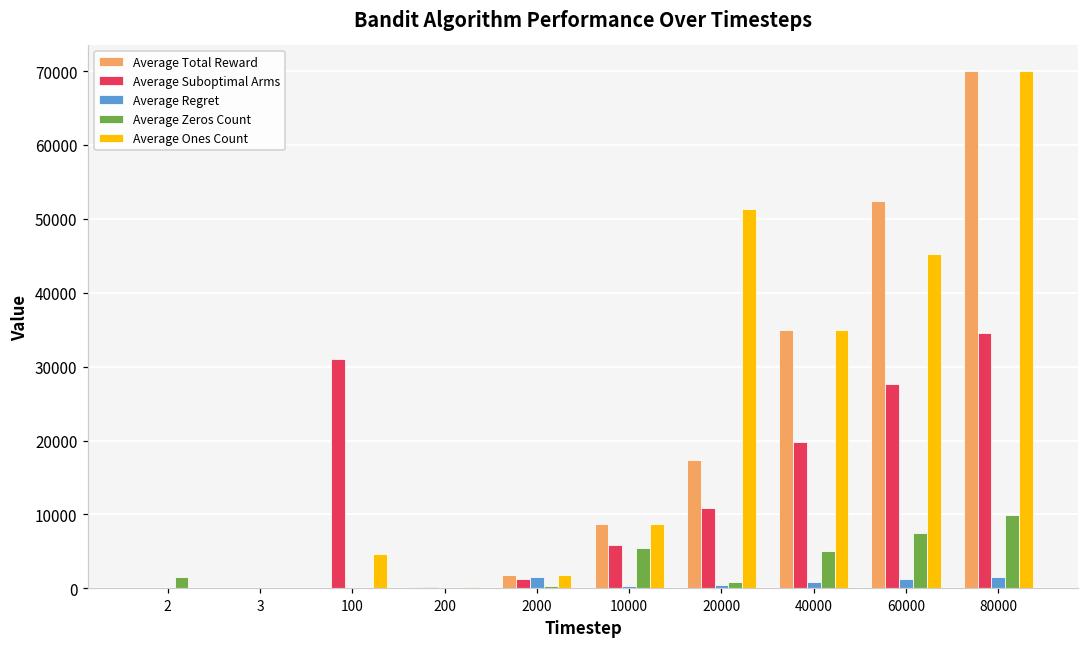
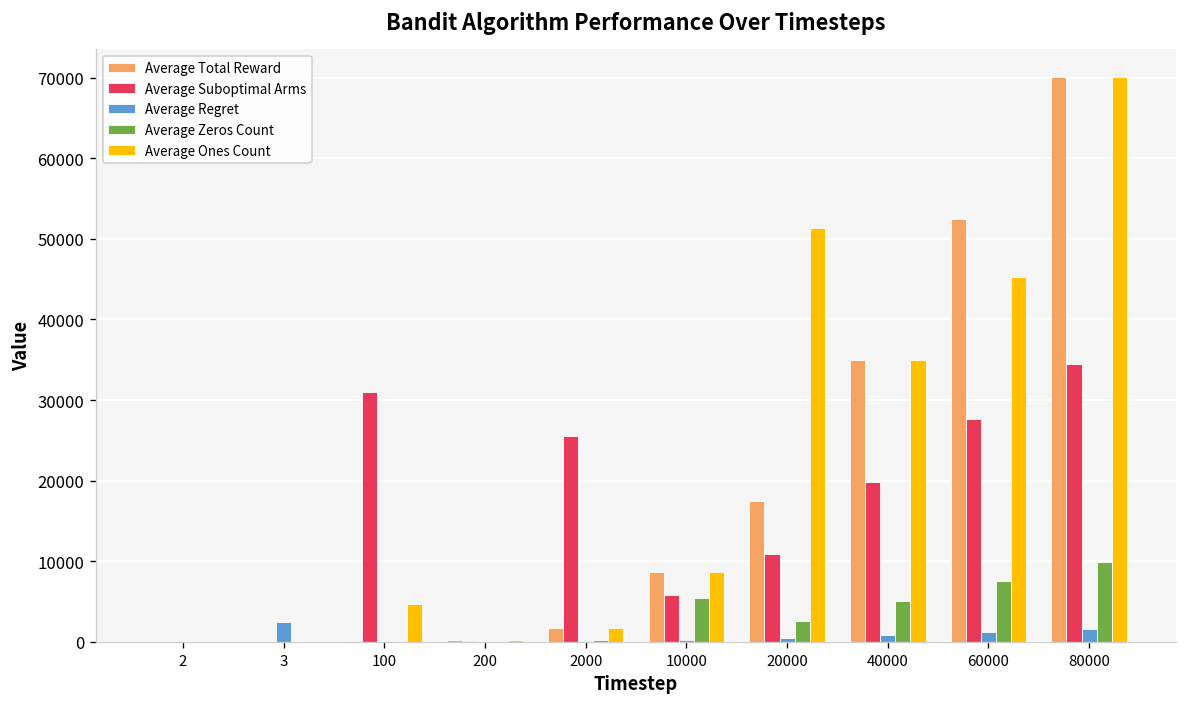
  {
    "Average Total Reward": {
      "2000": 2000,
      "10000": 9000,
      "20000": 17000,
      "40000": 35000,
      "60000": 52000,
      "80000": 70000
    },
    "Average Suboptimal Arms": {
      "100": 31000,
-     "2000": 1000,
+     "2000": 26000,
      "10000": 6000,
      "20000": 11000,
      "40000": 20000,
      "60000": 28000,
      "80000": 35000
    },
    "Average Regret": {
-     "3": 0,
-     "2000": 1000,
+     "3": 3000,
+     "2000": 0,
      "20000": 0,
      "40000": 1000,
      "60000": 1000,
      "80000": 2000
    },
    "Average Zeros Count": {
-     "2": 2000,
+     "2": 0,
      "10000": 5000,
-     "20000": 1000,
+     "20000": 3000,
      "40000": 5000,
      "60000": 8000,
      "80000": 10000
    },
    "Average Ones Count": {
      "100": 5000,
      "2000": 2000,
      "10000": 9000,
      "20000": 51000,
      "40000": 35000,
      "60000": 45000,
      "80000": 70000
    }
  }
